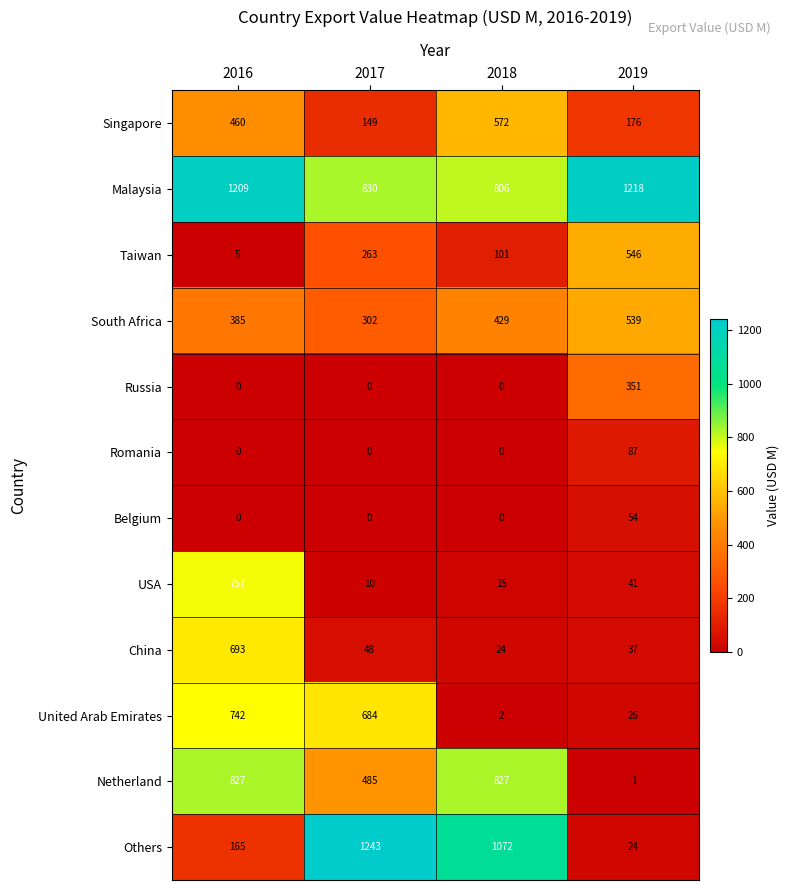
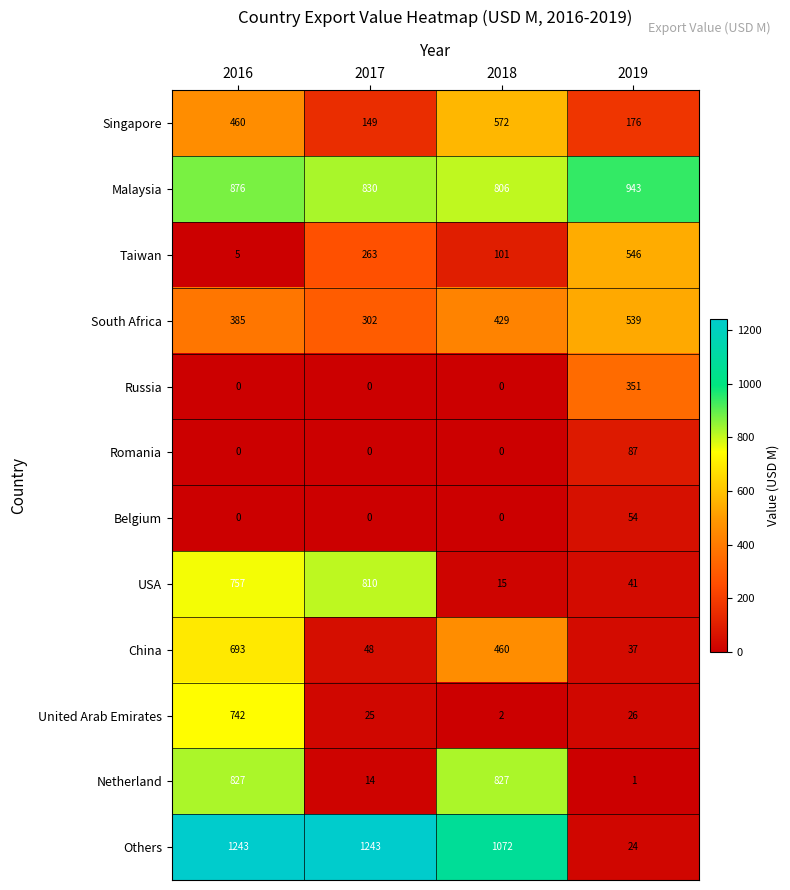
  {
    "Singapore": {
      "2016": 460,
      "2017": 149,
      "2018": 572,
      "2019": 176
    },
    "Malaysia": {
-     "2016": 1209,
+     "2016": 876,
      "2017": 830,
      "2018": 806,
-     "2019": 1218
+     "2019": 943
    },
    "Taiwan": {
      "2016": 5,
      "2017": 263,
      "2018": 101,
      "2019": 546
    },
    "South Africa": {
      "2016": 385,
      "2017": 302,
      "2018": 429,
      "2019": 539
    },
    "Russia": {
      "2016": 0,
      "2017": 0,
      "2018": 0,
      "2019": 351
    },
    "Romania": {
      "2016": 0,
      "2017": 0,
      "2018": 0,
      "2019": 87
    },
    "Belgium": {
      "2016": 0,
      "2017": 0,
      "2018": 0,
      "2019": 54
    },
    "USA": {
      "2016": 757,
-     "2017": 10,
+     "2017": 810,
      "2018": 15,
      "2019": 41
    },
    "China": {
      "2016": 693,
      "2017": 48,
-     "2018": 24,
+     "2018": 460,
      "2019": 37
    },
    "United Arab Emirates": {
      "2016": 742,
-     "2017": 684,
+     "2017": 25,
      "2018": 2,
      "2019": 26
    },
    "Netherland": {
      "2016": 827,
-     "2017": 485,
+     "2017": 14,
      "2018": 827,
      "2019": 1
    },
    "Others": {
-     "2016": 165,
+     "2016": 1243,
      "2017": 1243,
      "2018": 1072,
      "2019": 24
    }
  }
